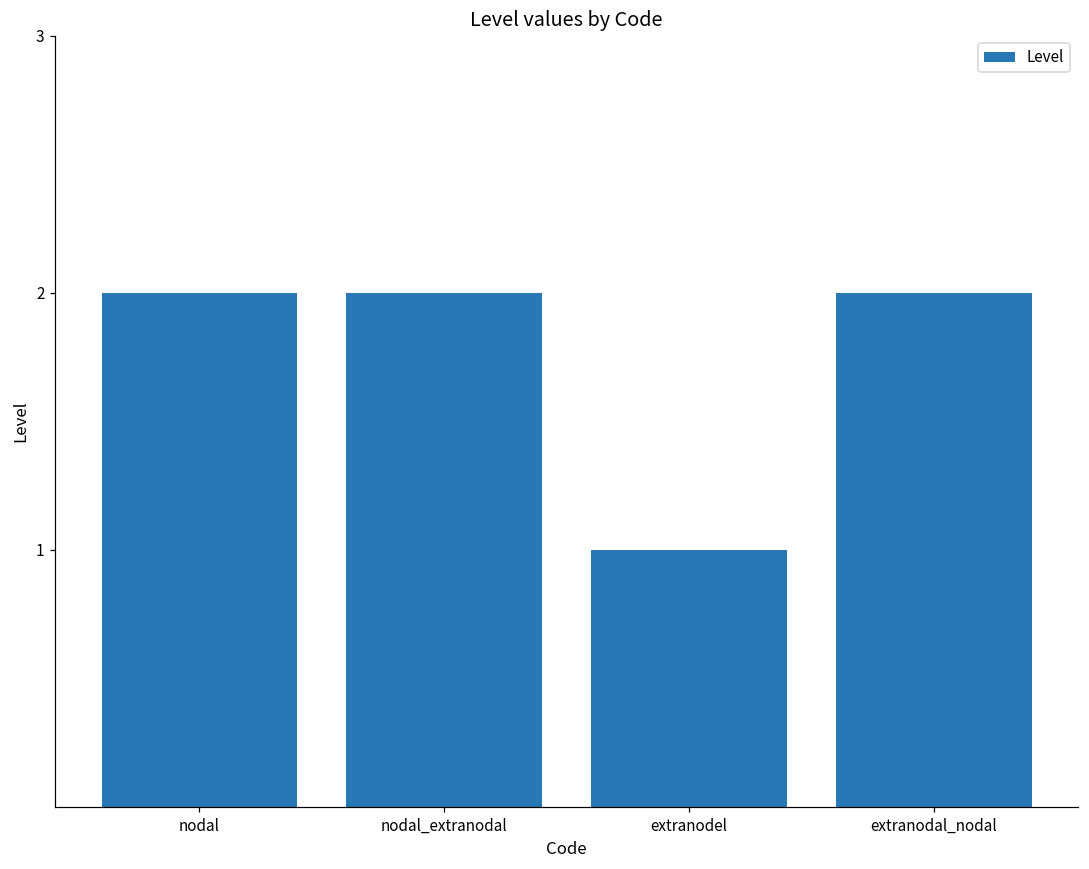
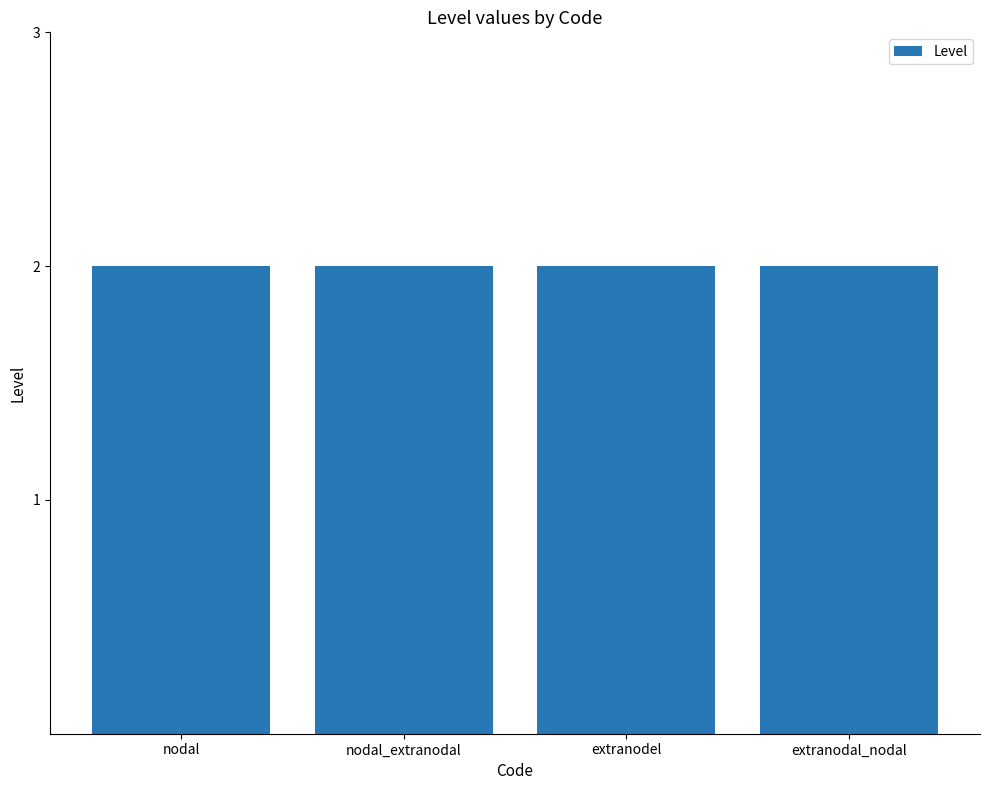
  {
    "nodal": 2,
    "nodal_extranodal": 2,
-   "extranodel": 1,
+   "extranodel": 2,
    "extranodal_nodal": 2
  }
